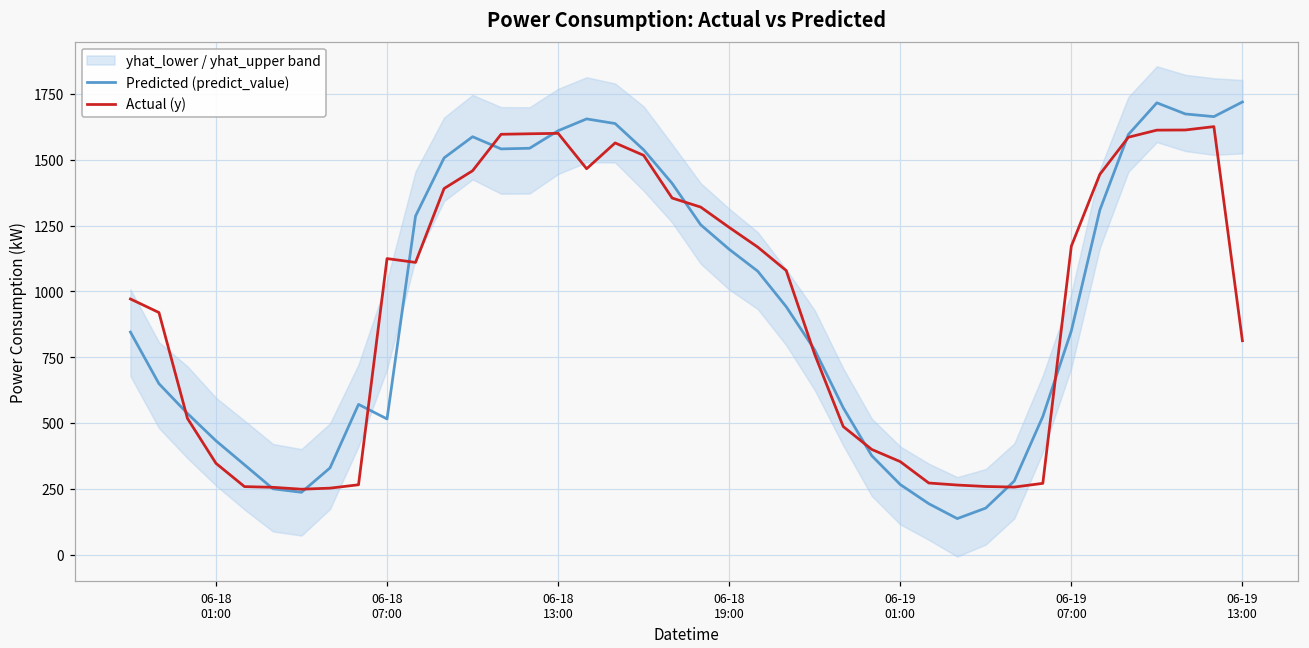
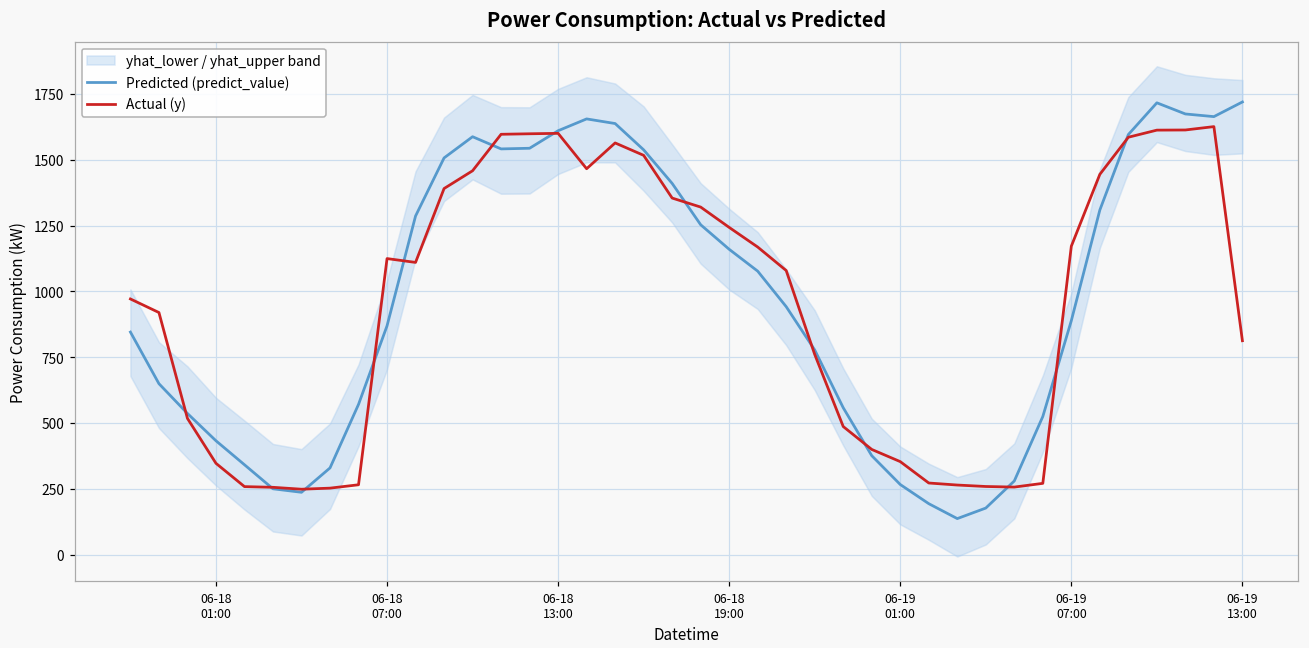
  {
    "Predicted (predict_value)": {
      "06-18 01:00": 430,
-     "06-18 07:00": 520,
+     "06-18 07:00": 870,
      "06-18 19:00": 1160,
      "06-19 01:00": 270,
-     "06-19 07:00": 850,
+     "06-19 07:00": 890,
      "06-19 13:00": 1720
    },
    "Actual (y)": {
      "06-18 01:00": 350,
      "06-18 07:00": 1120,
      "06-18 19:00": 1240,
      "06-19 01:00": 350,
      "06-19 07:00": 1170,
      "06-19 13:00": 810
    }
  }
